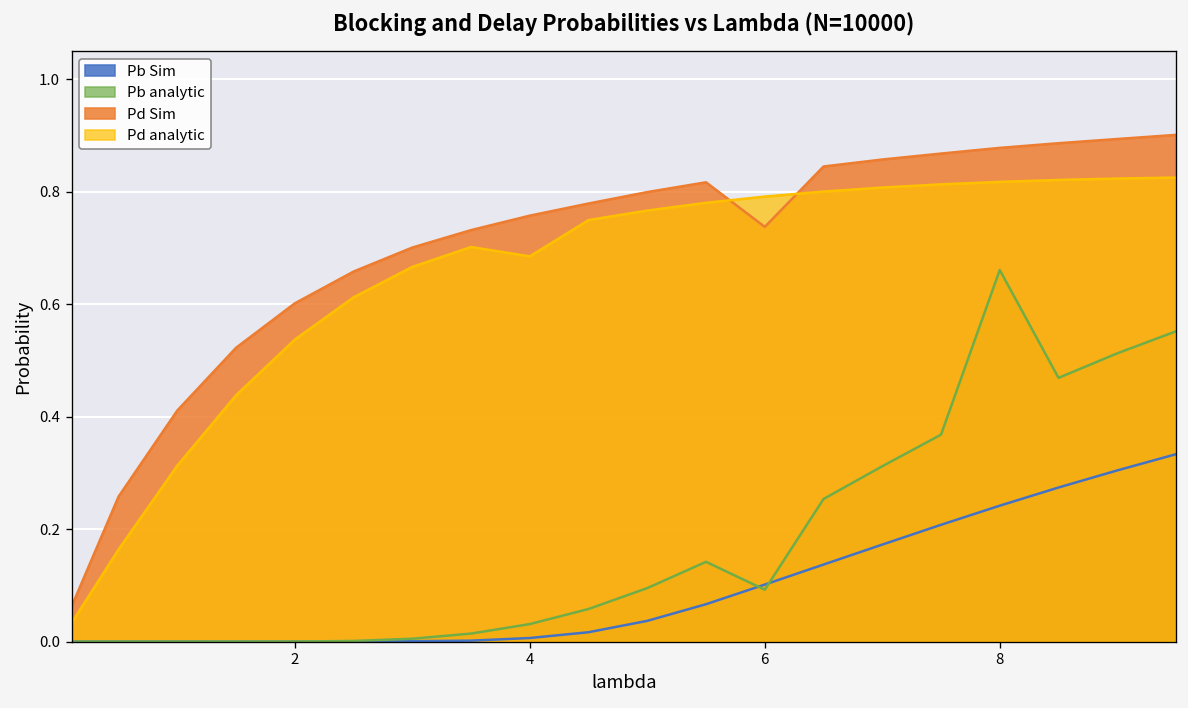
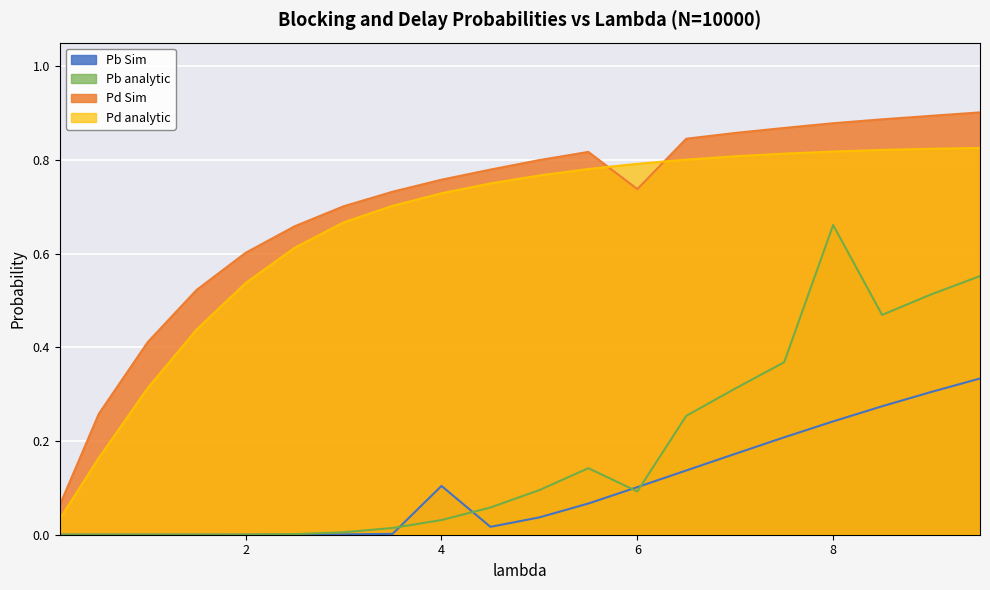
  {
    "Pb Sim": {
-     "4": 0.01,
+     "4": 0.10,
      "6": 0.10,
      "8": 0.24
    },
    "Pb analytic": {
      "4": 0.03,
      "6": 0.09,
      "8": 0.66
    },
    "Pd Sim": {
      "2": 0.60,
      "4": 0.76,
      "6": 0.74,
      "8": 0.88
    },
    "Pd analytic": {
      "2": 0.54,
-     "4": 0.69,
+     "4": 0.73,
      "6": 0.79,
      "8": 0.82
    }
  }
